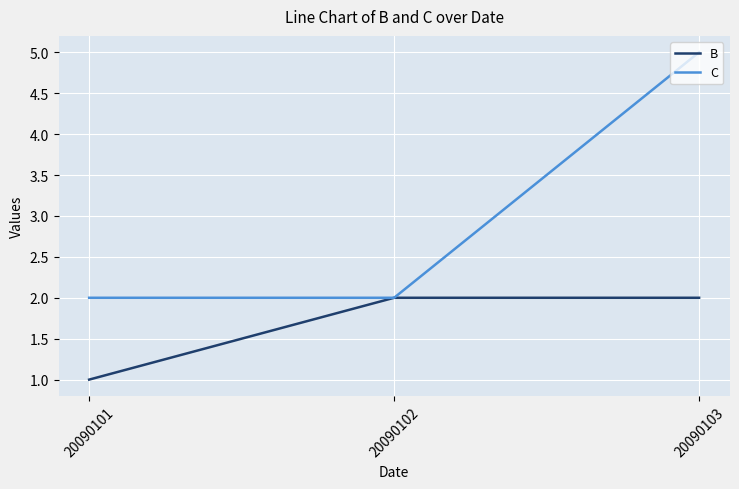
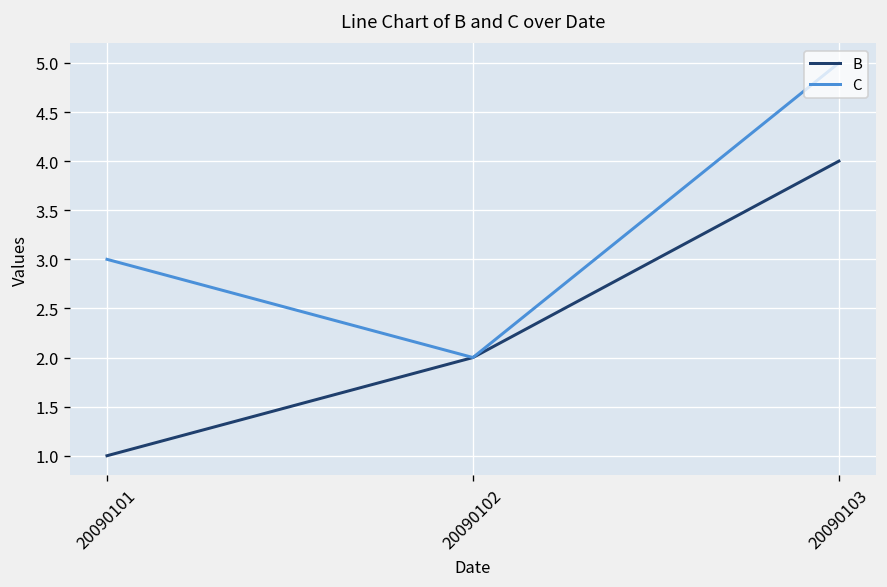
  {
    "B": {
      "20090101": 1,
-     "20090103": 2
+     "20090103": 4
    },
    "C": {
-     "20090101": 2
+     "20090101": 3
    }
  }
